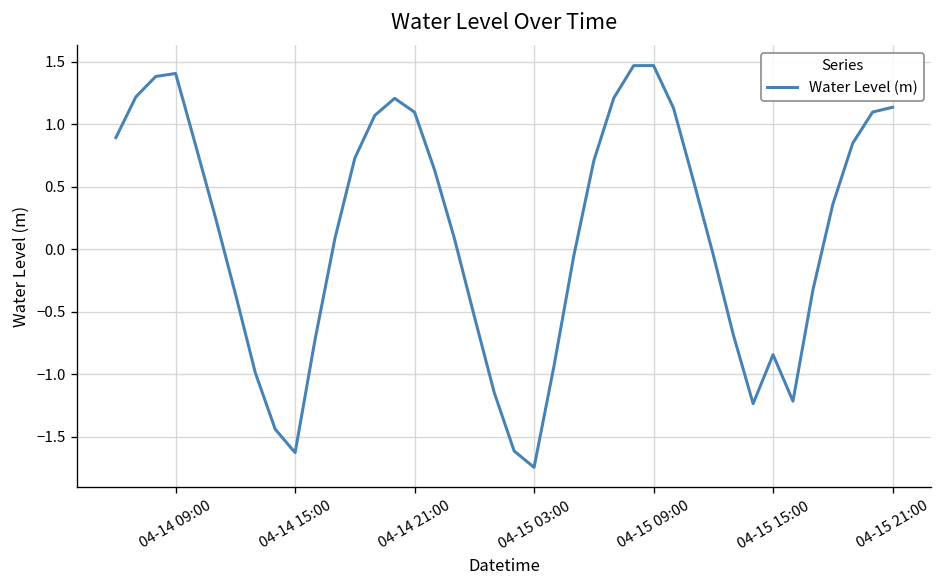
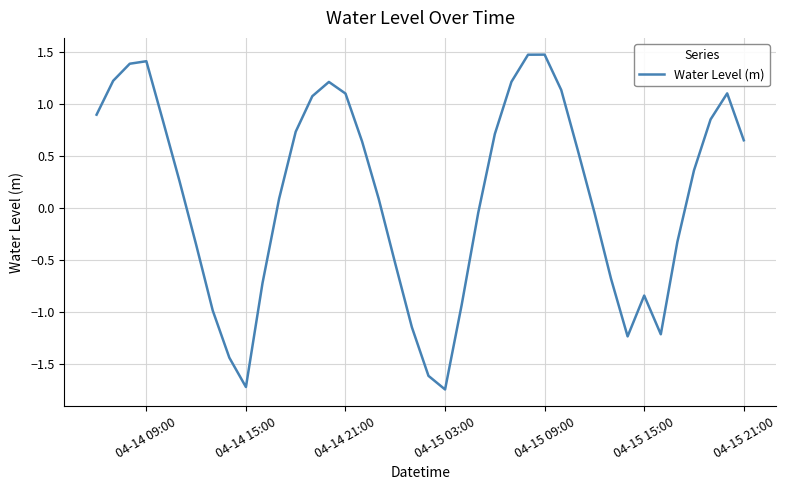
  {
    "04-14 09:00": 1.41,
-   "04-14 15:00": -1.63,
+   "04-14 15:00": -1.72,
    "04-14 21:00": 1.10,
    "04-15 03:00": -1.75,
    "04-15 09:00": 1.47,
    "04-15 15:00": -0.84,
-   "04-15 21:00": 1.14
+   "04-15 21:00": 0.65
  }
